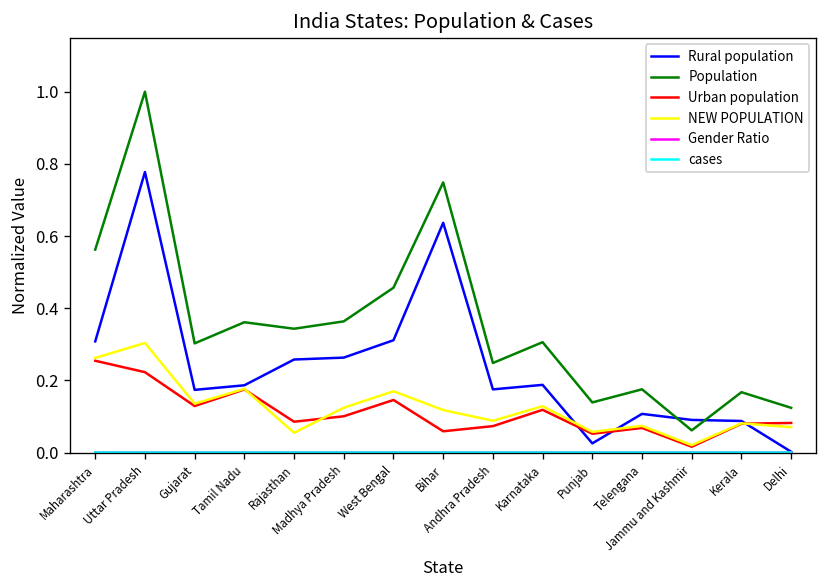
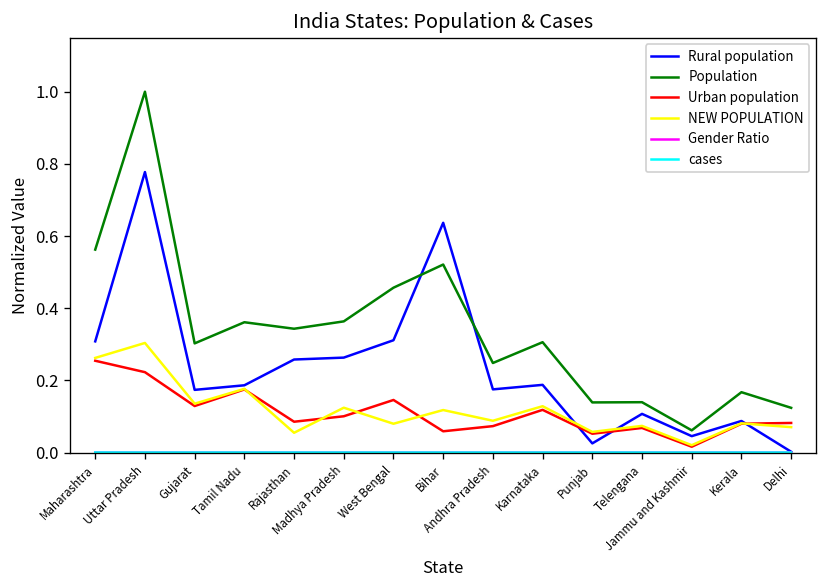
  {
    "Rural population": {
      "Maharashtra": 0.31,
      "Uttar Pradesh": 0.78,
      "Gujarat": 0.17,
      "Tamil Nadu": 0.19,
      "Rajasthan": 0.26,
      "Madhya Pradesh": 0.26,
      "West Bengal": 0.31,
      "Bihar": 0.64,
      "Andhra Pradesh": 0.17,
      "Karnataka": 0.19,
      "Punjab": 0.03,
      "Telengana": 0.11,
-     "Jammu and Kashmir": 0.09
+     "Jammu and Kashmir": 0.05
    },
    "Population": {
      "Maharashtra": 0.56,
      "Uttar Pradesh": 1.00,
      "Gujarat": 0.30,
      "Tamil Nadu": 0.36,
      "Rajasthan": 0.34,
      "Madhya Pradesh": 0.36,
      "West Bengal": 0.46,
-     "Bihar": 0.75,
+     "Bihar": 0.52,
      "Andhra Pradesh": 0.25,
      "Karnataka": 0.31,
      "Punjab": 0.14,
-     "Telengana": 0.18,
+     "Telengana": 0.14,
      "Jammu and Kashmir": 0.06,
      "Kerala": 0.17,
      "Delhi": 0.12
    },
    "Urban population": {
      "Uttar Pradesh": 0.22,
      "Rajasthan": 0.09,
      "Madhya Pradesh": 0.10,
      "West Bengal": 0.15,
      "Bihar": 0.06,
      "Andhra Pradesh": 0.07,
      "Karnataka": 0.12,
      "Delhi": 0.08
    },
    "NEW POPULATION": {
      "Uttar Pradesh": 0.30,
      "Rajasthan": 0.05,
      "Madhya Pradesh": 0.12,
-     "West Bengal": 0.17,
+     "West Bengal": 0.08,
      "Bihar": 0.12,
      "Andhra Pradesh": 0.09,
      "Karnataka": 0.13,
      "Delhi": 0.07
    },
    "cases": {
      "Maharashtra": 0.00,
      "Uttar Pradesh": 0.00,
      "Gujarat": 0.00,
      "Tamil Nadu": 0.00,
      "Rajasthan": 0.00,
      "Madhya Pradesh": 0.00,
      "West Bengal": 0.00,
      "Bihar": 0.00,
      "Andhra Pradesh": 0.00,
      "Karnataka": 0.00,
      "Punjab": 0.00,
      "Telengana": 0.00,
      "Jammu and Kashmir": 0.00,
      "Kerala": 0.00
    }
  }
